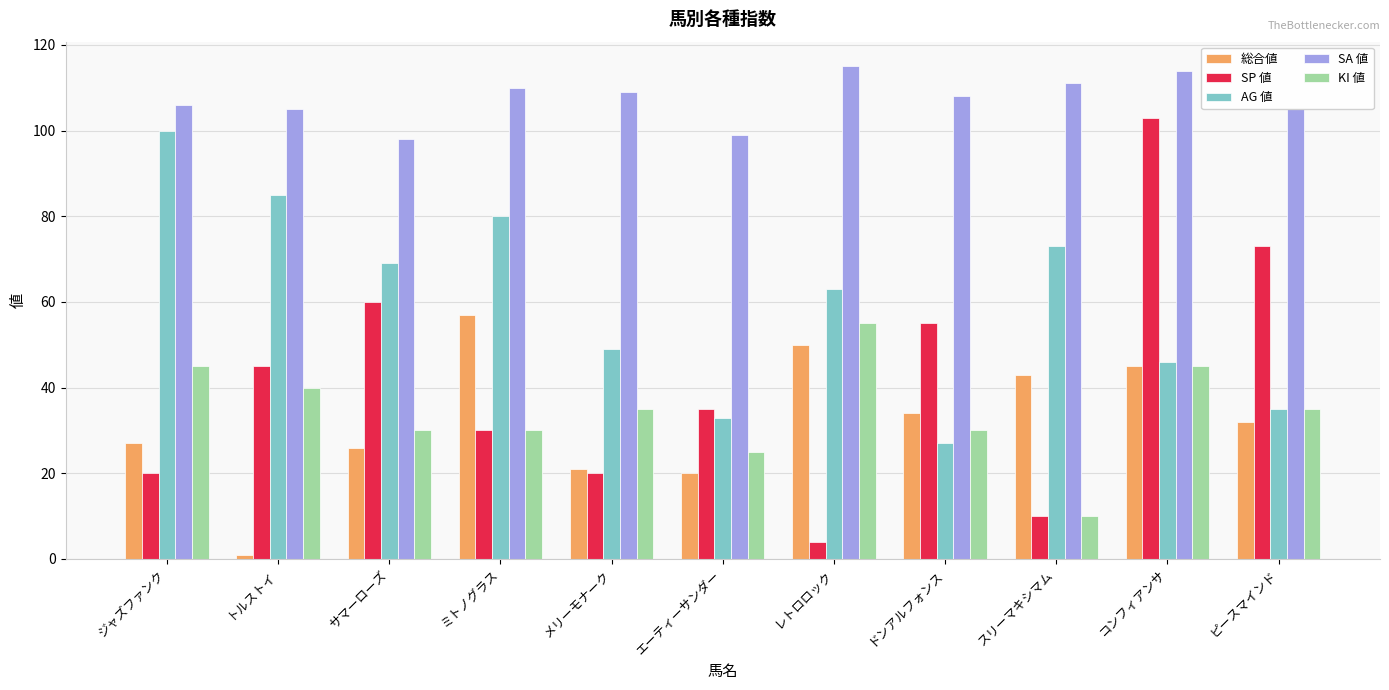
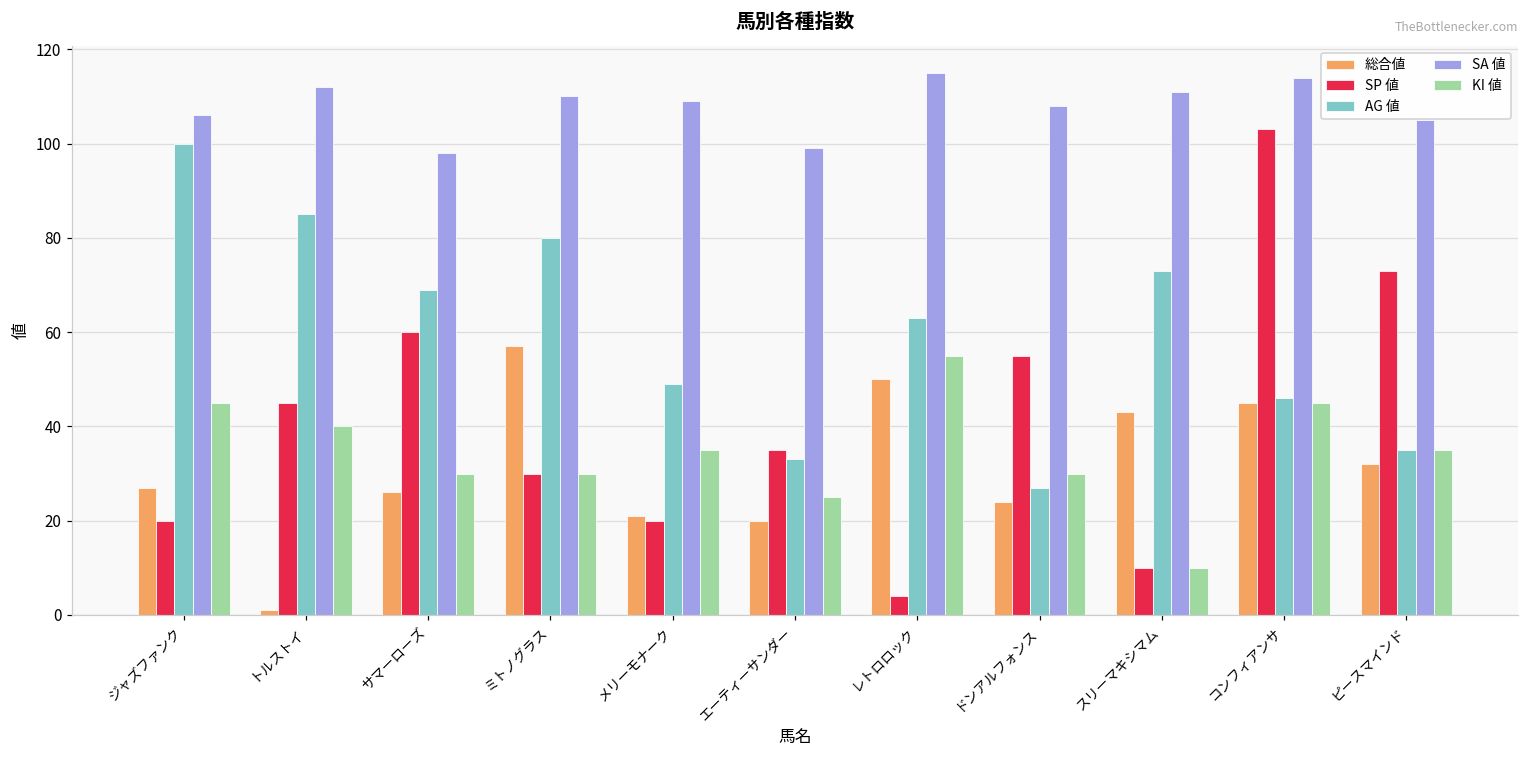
  {
    "総合値": {
      "ジャズファンク": 27,
      "トルストイ": 1,
      "サマーローズ": 26,
      "ミトノグラス": 57,
      "メリーモナーク": 21,
      "エーティーサンダー": 20,
      "レトロロック": 50,
-     "ドンアルフォンス": 34,
+     "ドンアルフォンス": 24,
      "スリーマキシマム": 43,
      "コンフィアンサ": 45,
      "ピースマインド": 32
    },
    "SP 値": {
      "ジャズファンク": 20,
      "トルストイ": 45,
      "サマーローズ": 60,
      "ミトノグラス": 30,
      "メリーモナーク": 20,
      "エーティーサンダー": 35,
      "レトロロック": 4,
      "ドンアルフォンス": 55,
      "スリーマキシマム": 10,
      "コンフィアンサ": 103,
      "ピースマインド": 73
    },
    "SA 値": {
      "ジャズファンク": 106,
-     "トルストイ": 105,
+     "トルストイ": 112,
      "サマーローズ": 98,
      "ミトノグラス": 110,
      "メリーモナーク": 109,
      "エーティーサンダー": 99,
      "レトロロック": 115,
      "ドンアルフォンス": 108,
      "スリーマキシマム": 111,
      "コンフィアンサ": 114
    }
  }
